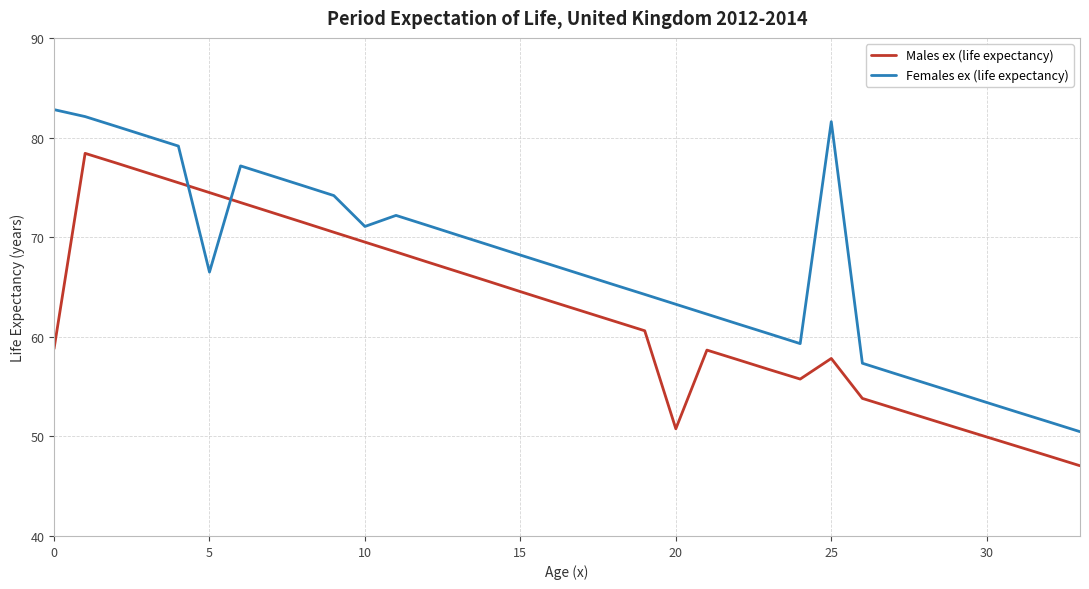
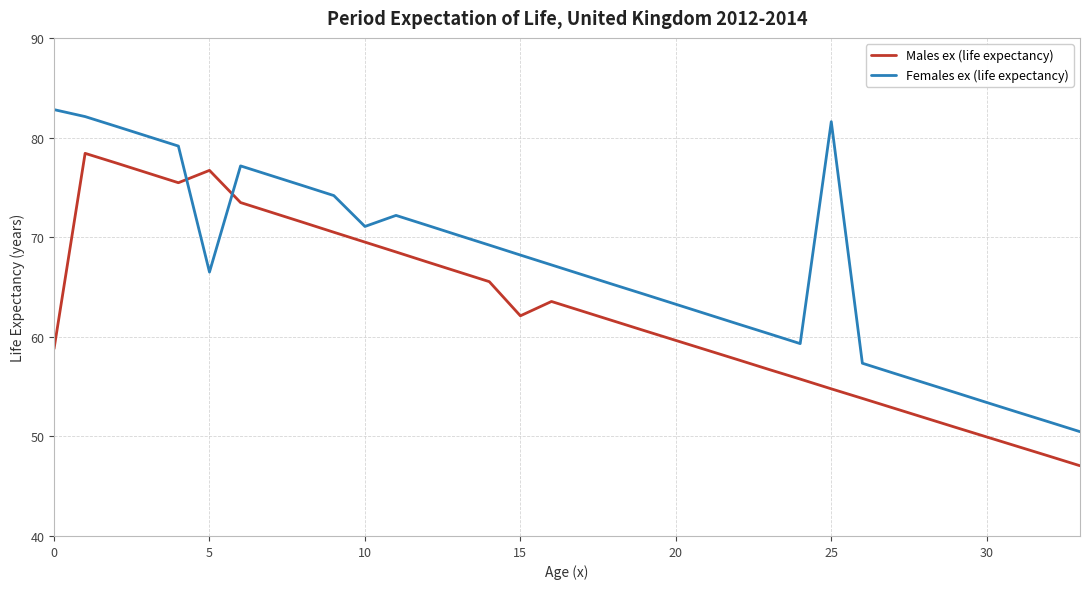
  {
    "Males ex (life expectancy)": {
      "0": 59,
-     "5": 74,
+     "5": 77,
      "10": 70,
-     "15": 65,
-     "20": 51,
-     "25": 58,
+     "15": 62,
+     "20": 60,
+     "25": 55,
      "30": 50
    },
    "Females ex (life expectancy)": {
      "0": 83,
      "5": 66,
      "10": 71,
      "15": 68,
      "20": 63,
      "25": 82,
      "30": 53
    }
  }
